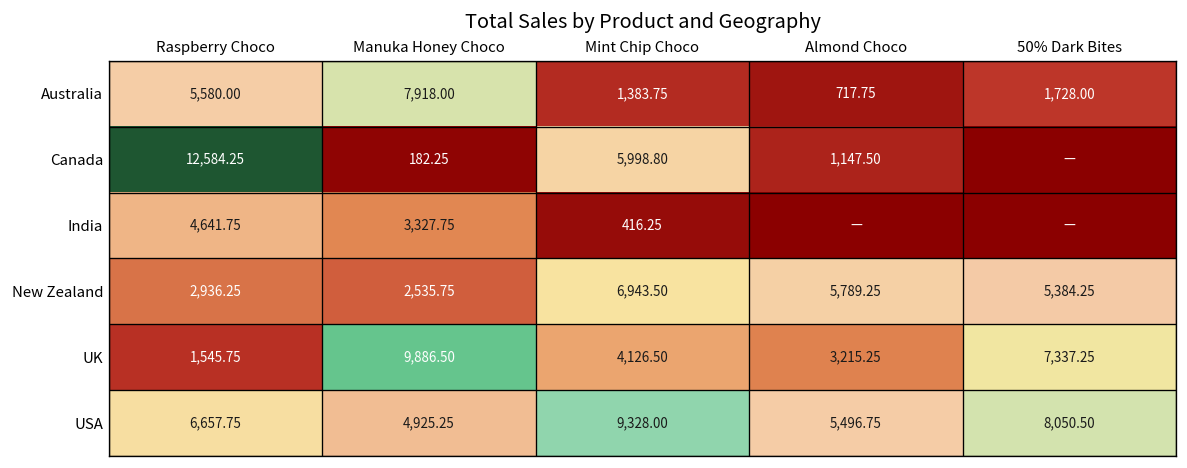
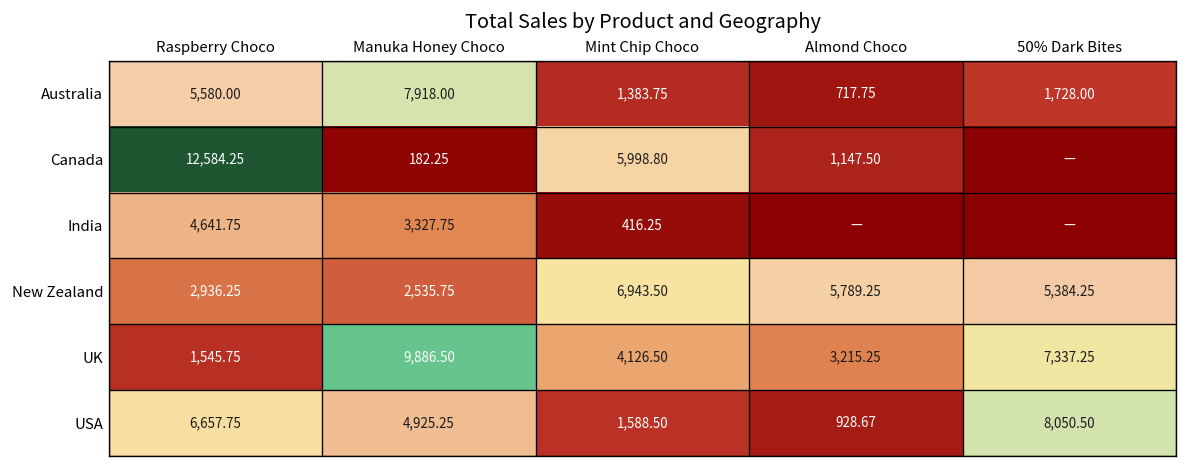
  {
    "Australia": {
      "Raspberry Choco": "5,580.00",
      "Manuka Honey Choco": "7,918.00",
      "Mint Chip Choco": "1,383.75",
      "Almond Choco": "717.75",
      "50% Dark Bites": "1,728.00"
    },
    "Canada": {
      "Raspberry Choco": "12,584.25",
      "Manuka Honey Choco": "182.25",
      "Mint Chip Choco": "5,998.80",
      "Almond Choco": "1,147.50"
    },
    "India": {
      "Raspberry Choco": "4,641.75",
      "Manuka Honey Choco": "3,327.75",
      "Mint Chip Choco": "416.25"
    },
    "New Zealand": {
      "Raspberry Choco": "2,936.25",
      "Manuka Honey Choco": "2,535.75",
      "Mint Chip Choco": "6,943.50",
      "Almond Choco": "5,789.25",
      "50% Dark Bites": "5,384.25"
    },
    "UK": {
      "Raspberry Choco": "1,545.75",
      "Manuka Honey Choco": "9,886.50",
      "Mint Chip Choco": "4,126.50",
      "Almond Choco": "3,215.25",
      "50% Dark Bites": "7,337.25"
    },
    "USA": {
      "Raspberry Choco": "6,657.75",
      "Manuka Honey Choco": "4,925.25",
-     "Mint Chip Choco": "9,328.00",
-     "Almond Choco": "5,496.75",
+     "Mint Chip Choco": "1,588.50",
+     "Almond Choco": "928.67",
      "50% Dark Bites": "8,050.50"
    }
  }
